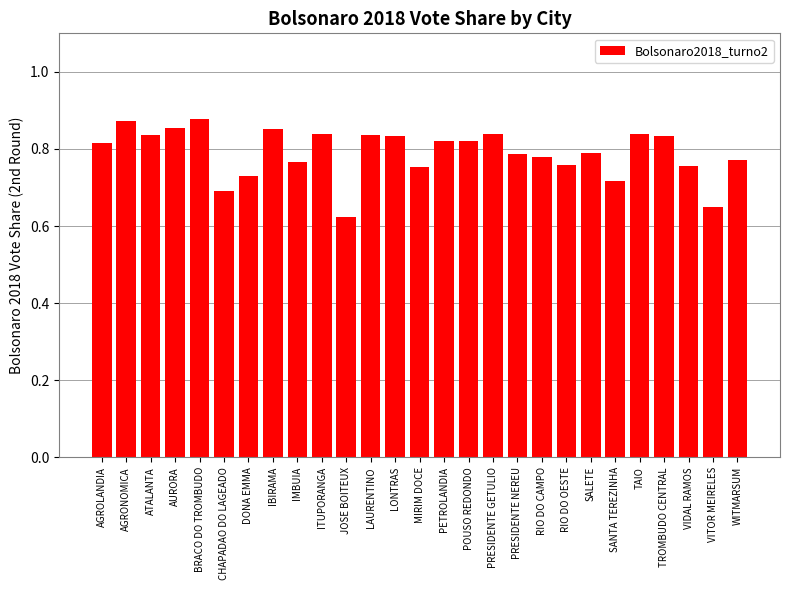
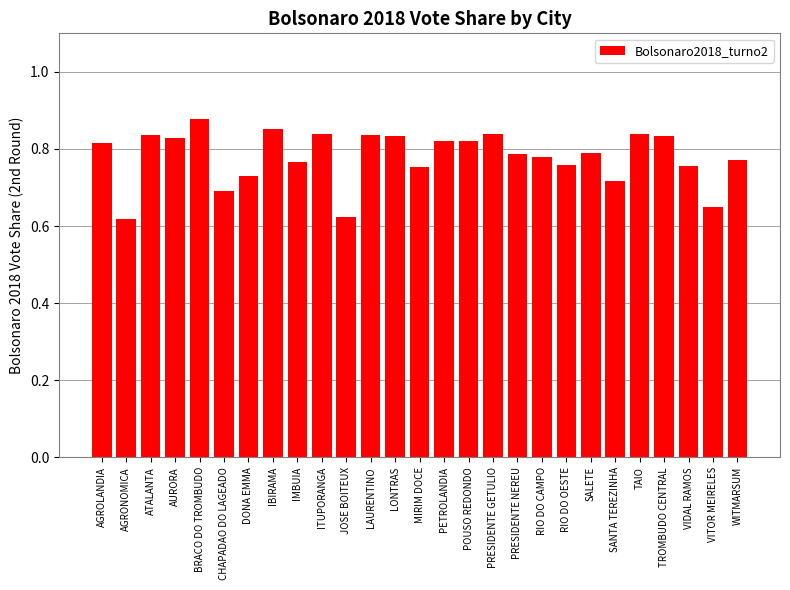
  {
    "AGROLANDIA": 0.81,
-   "AGRONOMICA": 0.87,
+   "AGRONOMICA": 0.62,
    "ATALANTA": 0.84,
-   "AURORA": 0.86,
+   "AURORA": 0.83,
    "BRACO DO TROMBUDO": 0.88,
    "CHAPADAO DO LAGEADO": 0.69,
    "DONA EMMA": 0.73,
    "IBIRAMA": 0.85,
    "IMBUIA": 0.77,
    "ITUPORANGA": 0.84,
    "JOSE BOITEUX": 0.62,
    "LAURENTINO": 0.84,
    "LONTRAS": 0.83,
    "MIRIM DOCE": 0.75,
    "PETROLANDIA": 0.82,
    "POUSO REDONDO": 0.82,
    "PRESIDENTE GETULIO": 0.84,
    "PRESIDENTE NEREU": 0.79,
    "RIO DO CAMPO": 0.78,
    "RIO DO OESTE": 0.76,
    "SALETE": 0.79,
    "SANTA TEREZINHA": 0.72,
    "TAIO": 0.84,
    "TROMBUDO CENTRAL": 0.83,
    "VIDAL RAMOS": 0.76,
    "VITOR MEIRELES": 0.65,
    "WITMARSUM": 0.77
  }
